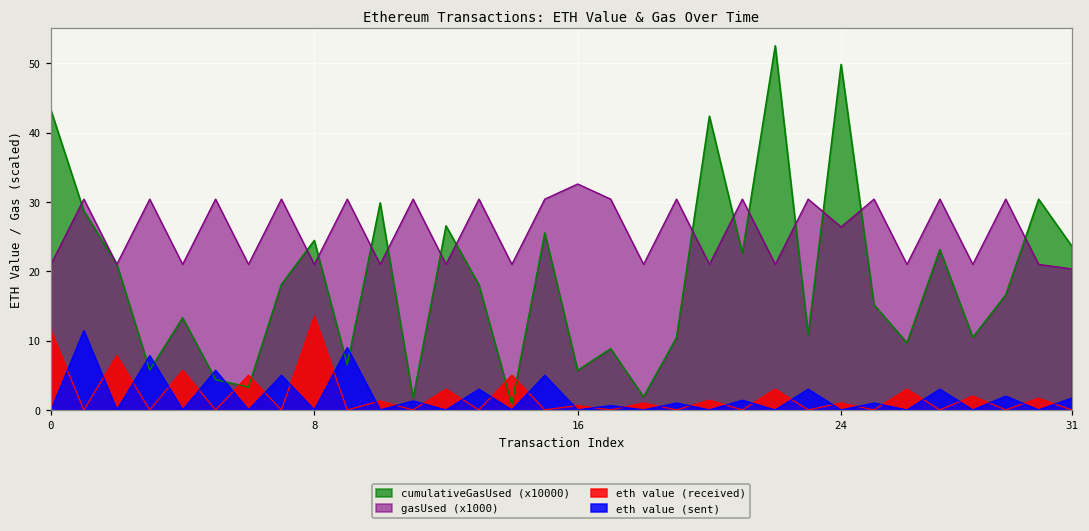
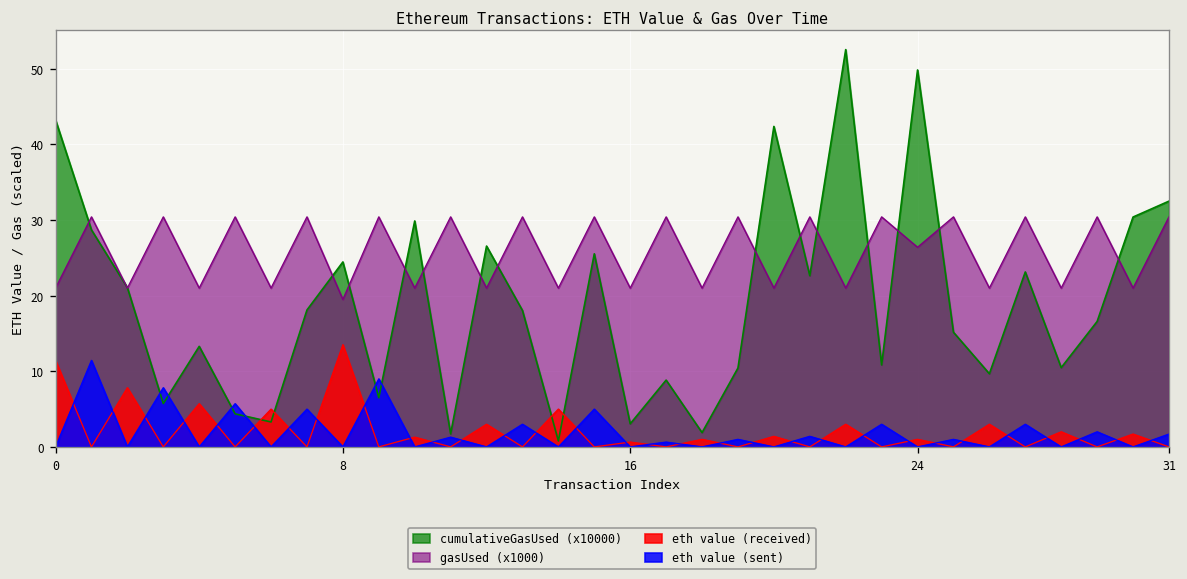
  {
    "cumulativeGasUsed (x10000)": {
      "0": 43,
      "8": 24,
-     "16": 6,
+     "16": 3,
      "24": 50,
-     "31": 24
+     "31": 32
    },
    "gasUsed (x1000)": {
      "0": 21,
-     "8": 21,
-     "16": 33,
+     "8": 20,
+     "16": 21,
      "24": 26,
-     "31": 20
+     "31": 30
    },
    "eth value (received)": {
      "0": 11,
      "8": 14,
      "16": 1,
      "24": 1,
      "31": 0
    },
    "eth value (sent)": {
      "0": 0,
      "8": 0,
      "16": 0,
      "24": 0,
      "31": 2
    }
  }
